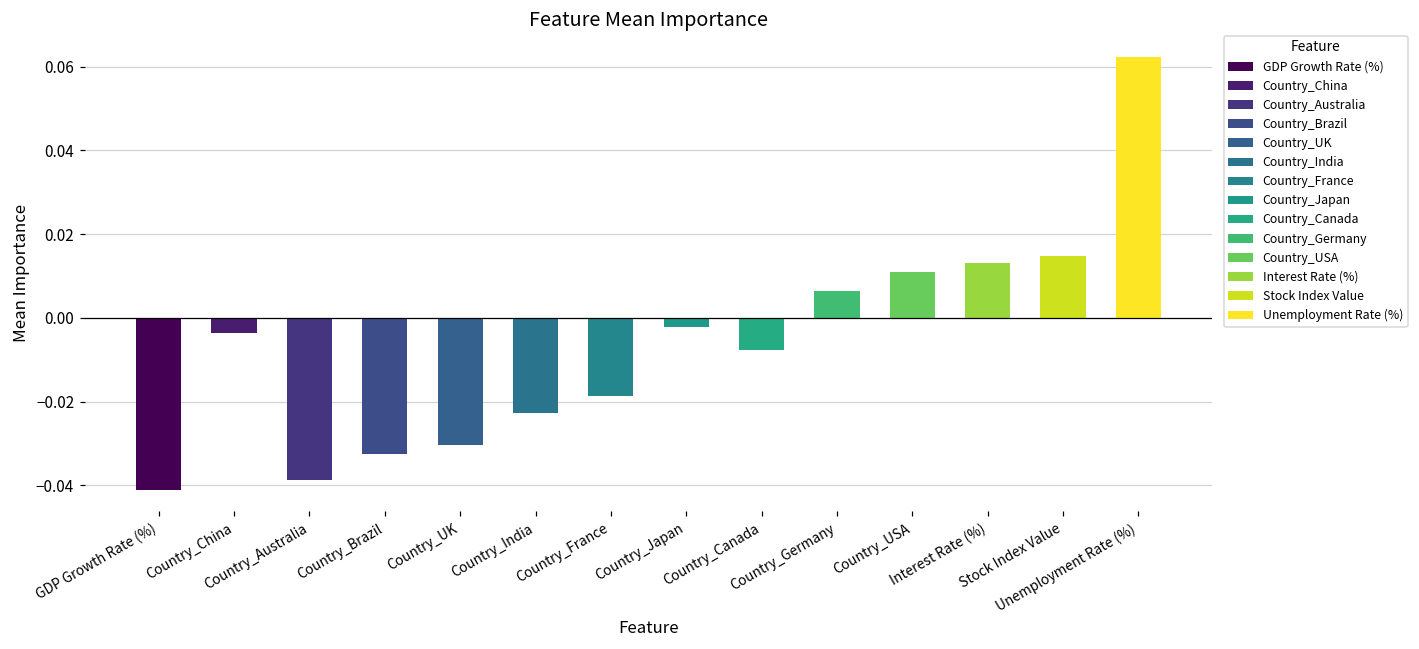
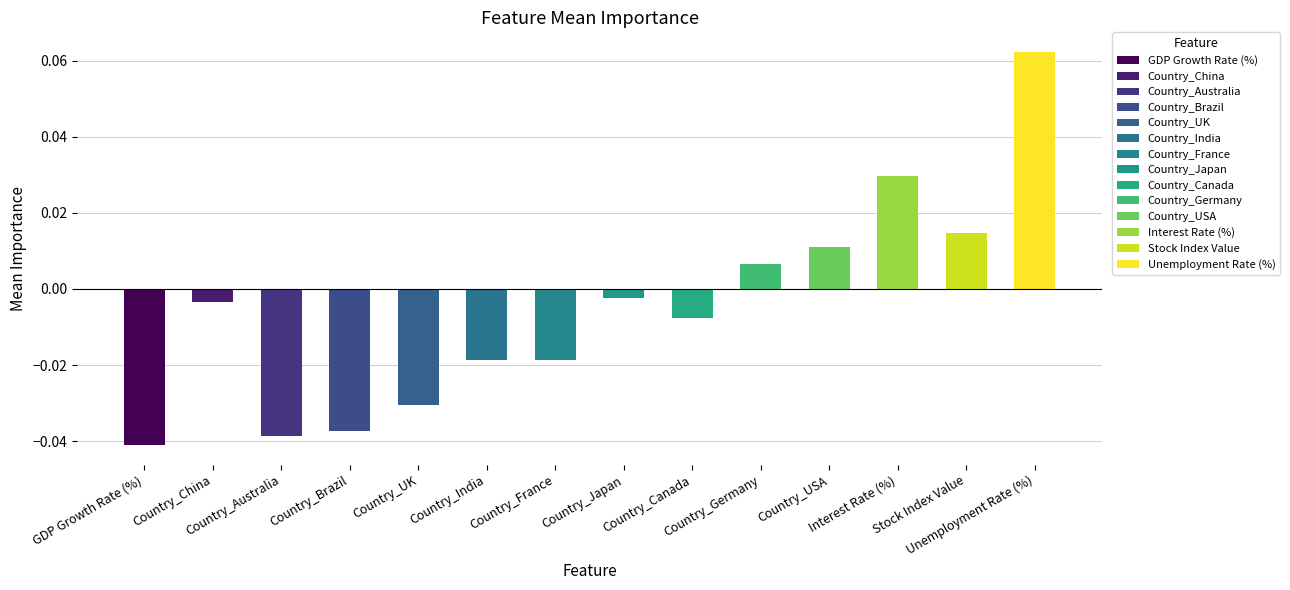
  {
    "GDP Growth Rate (%)": -0.041,
    "Country_China": -0.004,
    "Country_Australia": -0.039,
-   "Country_Brazil": -0.033,
+   "Country_Brazil": -0.037,
    "Country_UK": -0.030,
-   "Country_India": -0.023,
+   "Country_India": -0.019,
    "Country_France": -0.019,
    "Country_Japan": -0.002,
    "Country_Canada": -0.008,
    "Country_Germany": 0.006,
    "Country_USA": 0.011,
-   "Interest Rate (%)": 0.013,
+   "Interest Rate (%)": 0.030,
    "Stock Index Value": 0.015,
    "Unemployment Rate (%)": 0.062
  }
